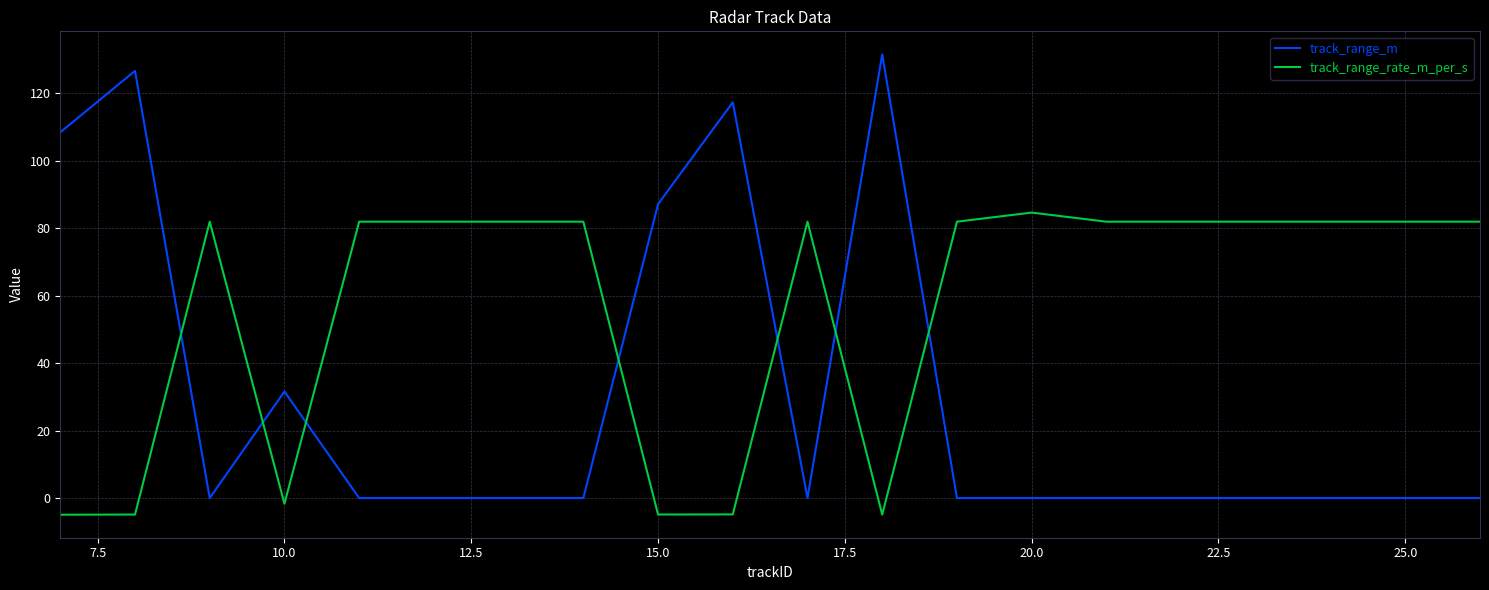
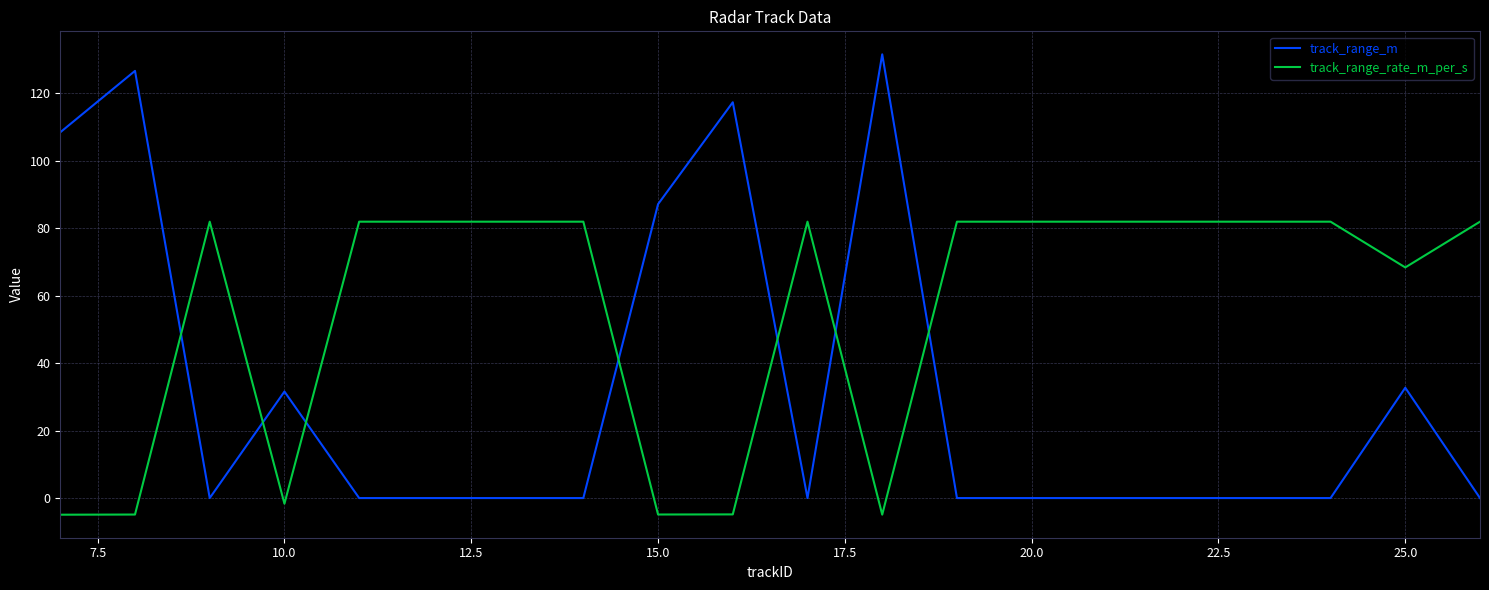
  {
    "track_range_m": {
      "10.0": 32,
      "15.0": 87,
      "20.0": 0,
-     "25.0": 0
+     "25.0": 33
    },
    "track_range_rate_m_per_s": {
      "10.0": -2,
      "15.0": -5,
-     "20.0": 85,
-     "25.0": 82
+     "20.0": 82,
+     "25.0": 68
    }
  }
